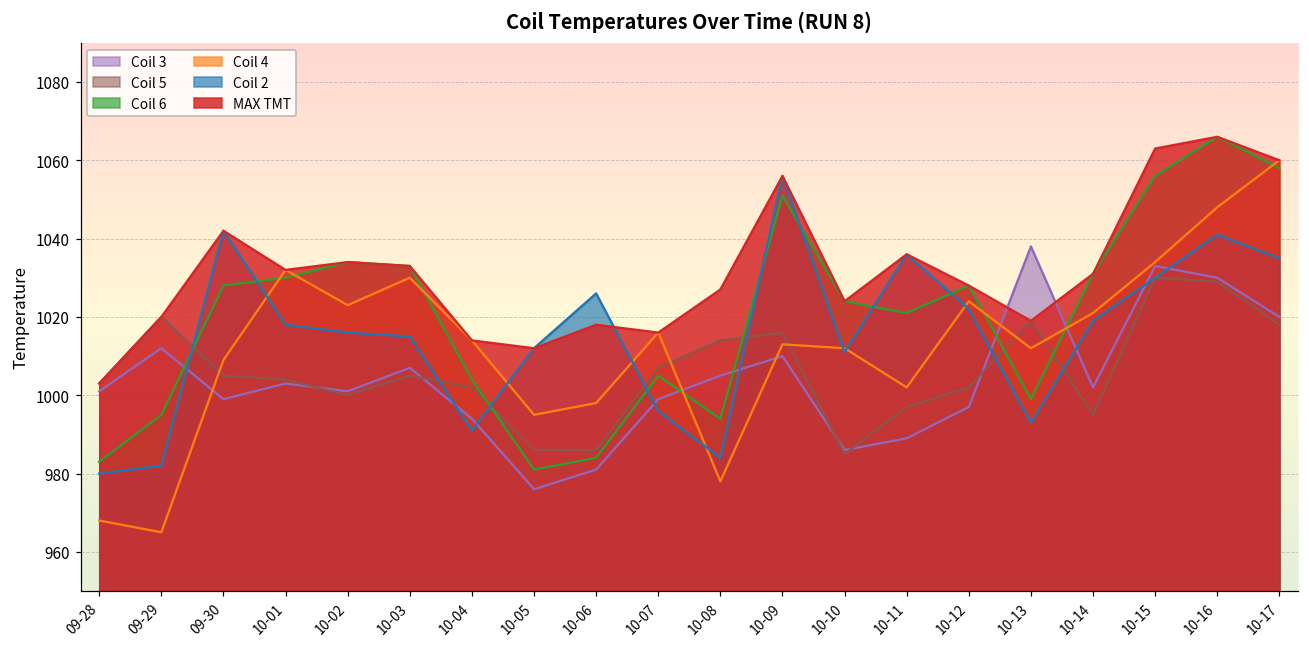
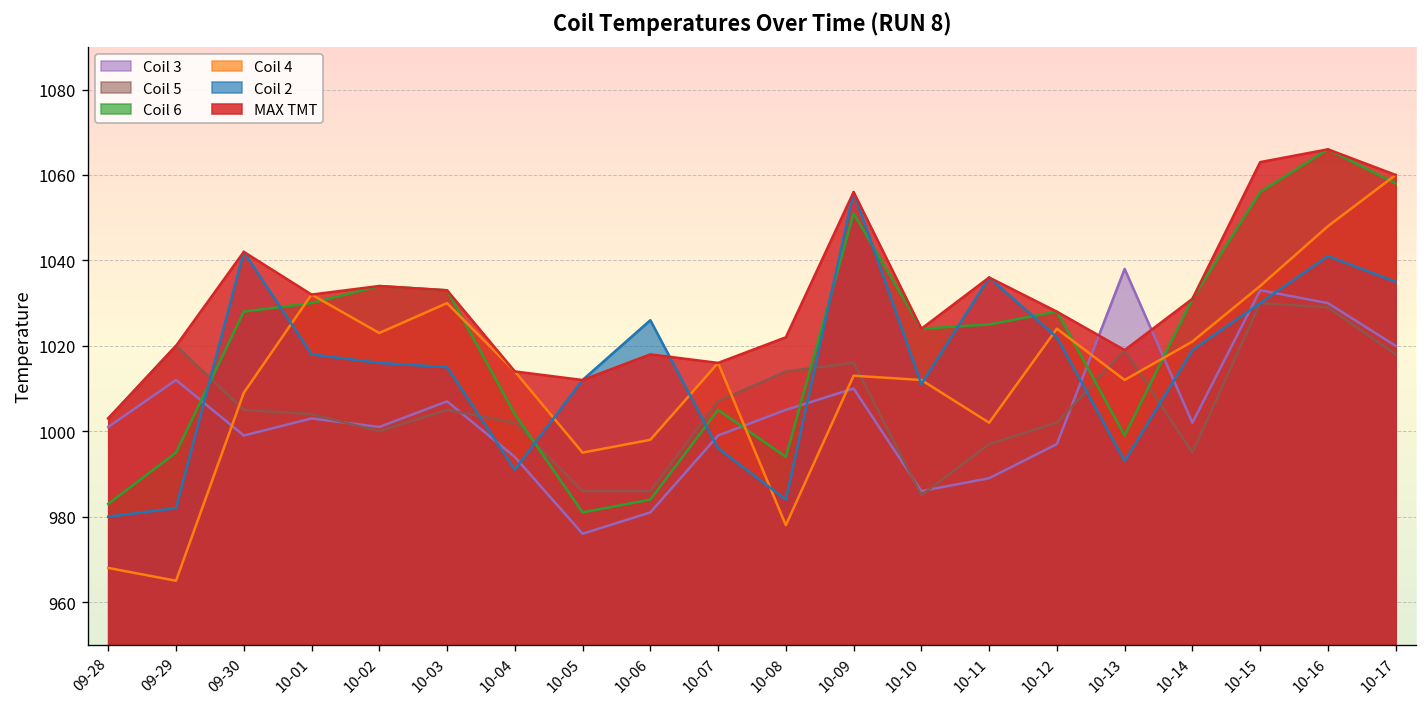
  {
    "Coil 3": {
      "09-28": 1001,
      "09-29": 1012,
      "09-30": 999,
      "10-01": 1003,
      "10-02": 1001,
      "10-03": 1007,
      "10-04": 994,
      "10-05": 976,
      "10-06": 981,
      "10-07": 999,
      "10-08": 1005,
      "10-09": 1010,
      "10-10": 986,
      "10-11": 989,
      "10-12": 997,
      "10-13": 1038,
      "10-14": 1002,
      "10-15": 1033,
      "10-16": 1030,
      "10-17": 1020
    },
    "Coil 5": {
      "09-30": 1005,
      "10-01": 1004,
      "10-02": 1000,
      "10-03": 1005,
      "10-04": 1002,
      "10-05": 986,
      "10-06": 986,
      "10-07": 1007,
      "10-08": 1014,
      "10-09": 1016,
      "10-10": 985,
      "10-11": 997,
      "10-12": 1002,
      "10-14": 995,
      "10-16": 1029,
      "10-17": 1018
    },
    "Coil 6": {
      "09-28": 983,
      "09-29": 995,
      "09-30": 1028,
      "10-01": 1030,
      "10-04": 1004,
      "10-05": 981,
      "10-06": 984,
      "10-07": 1005,
      "10-08": 994,
      "10-09": 1051,
-     "10-11": 1021,
+     "10-11": 1025,
      "10-13": 999,
      "10-15": 1056,
      "10-17": 1058
    },
    "Coil 4": {
      "09-28": 968,
      "09-29": 965,
      "09-30": 1009,
      "10-02": 1023,
      "10-03": 1030,
      "10-05": 995,
      "10-06": 998,
      "10-08": 978,
      "10-09": 1013,
      "10-10": 1012,
      "10-11": 1002,
      "10-12": 1024,
      "10-13": 1012,
      "10-14": 1021,
      "10-15": 1034,
      "10-16": 1048
    },
    "Coil 2": {
      "09-28": 980,
      "09-29": 982,
      "10-01": 1018,
      "10-02": 1016,
      "10-03": 1015,
      "10-04": 991,
      "10-06": 1026,
      "10-07": 996,
      "10-08": 984,
      "10-10": 1011,
      "10-12": 1022,
      "10-13": 993,
      "10-14": 1019,
      "10-16": 1041,
      "10-17": 1035
    },
    "MAX TMT": {
      "10-06": 1018,
-     "10-08": 1027,
+     "10-08": 1022,
      "10-15": 1063
    }
  }
